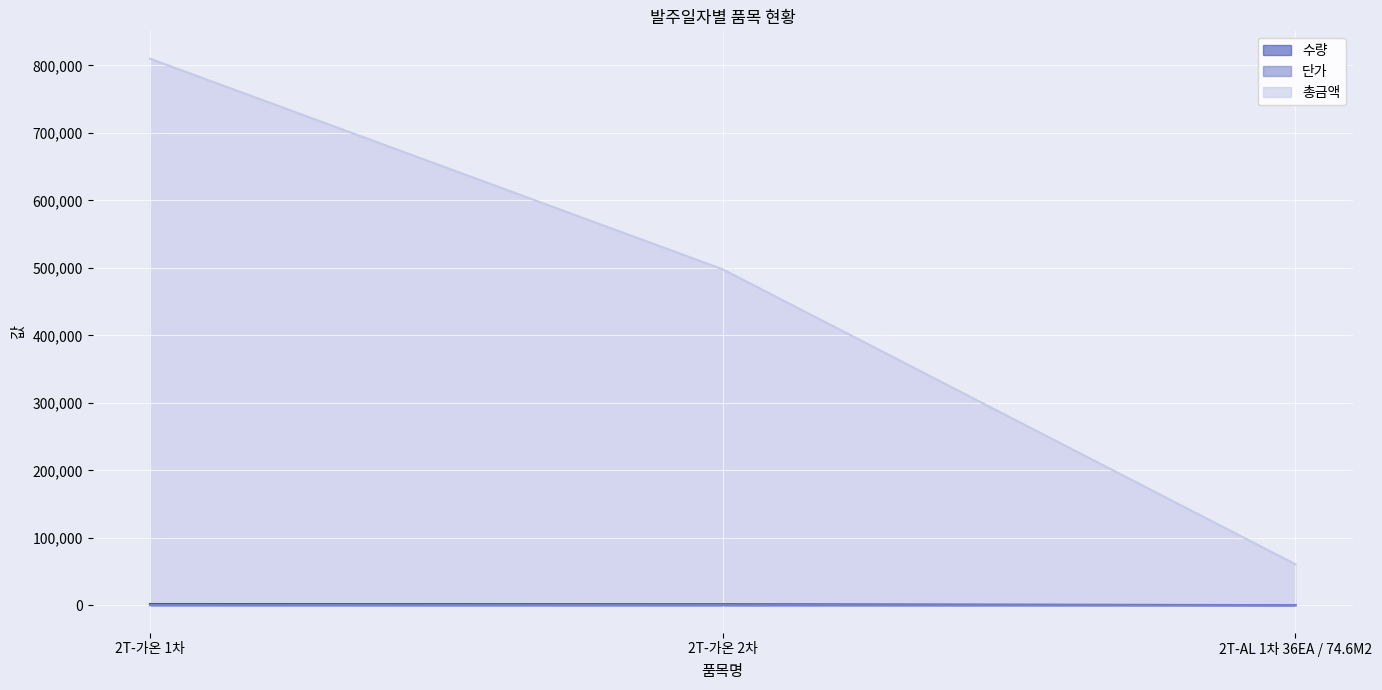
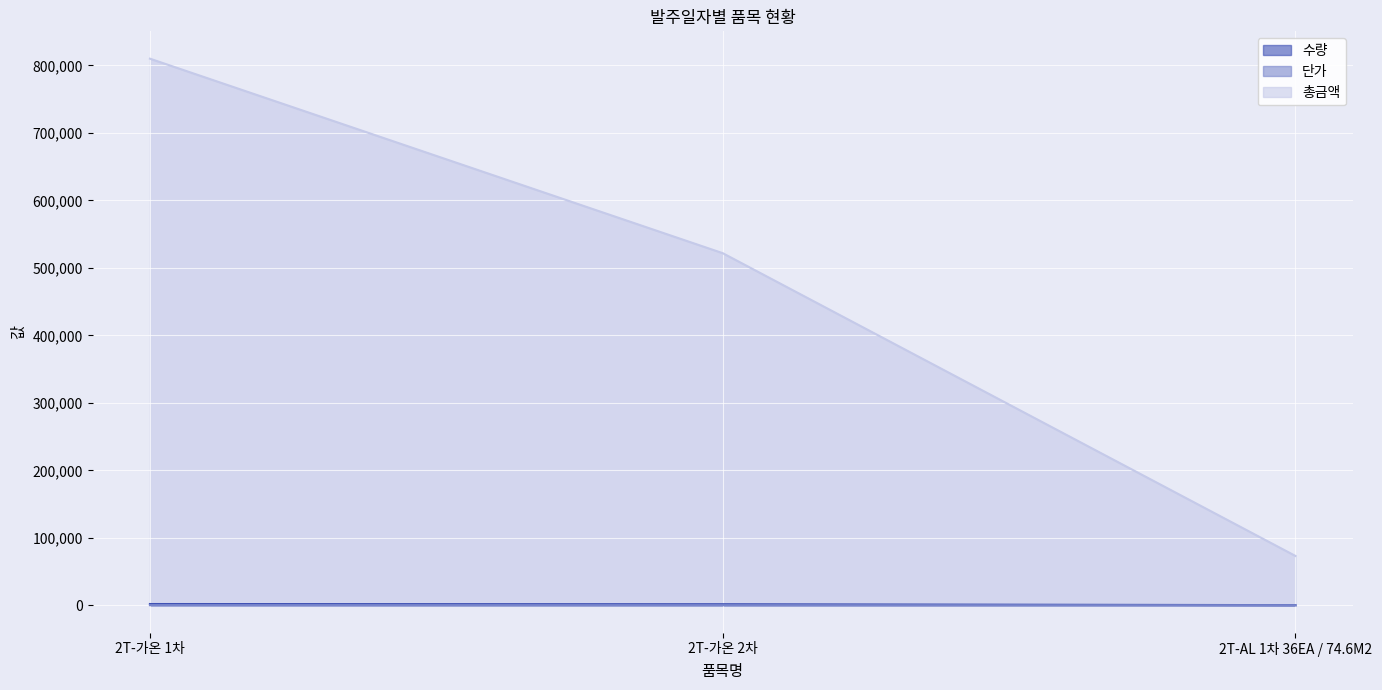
  {
    "총금액": {
      "2T-가온 1차": "810,000",
-     "2T-가온 2차": "500,000",
-     "2T-AL 1차 36EA / 74.6M2": "60,000"
+     "2T-가온 2차": "520,000",
+     "2T-AL 1차 36EA / 74.6M2": "70,000"
    }
  }
